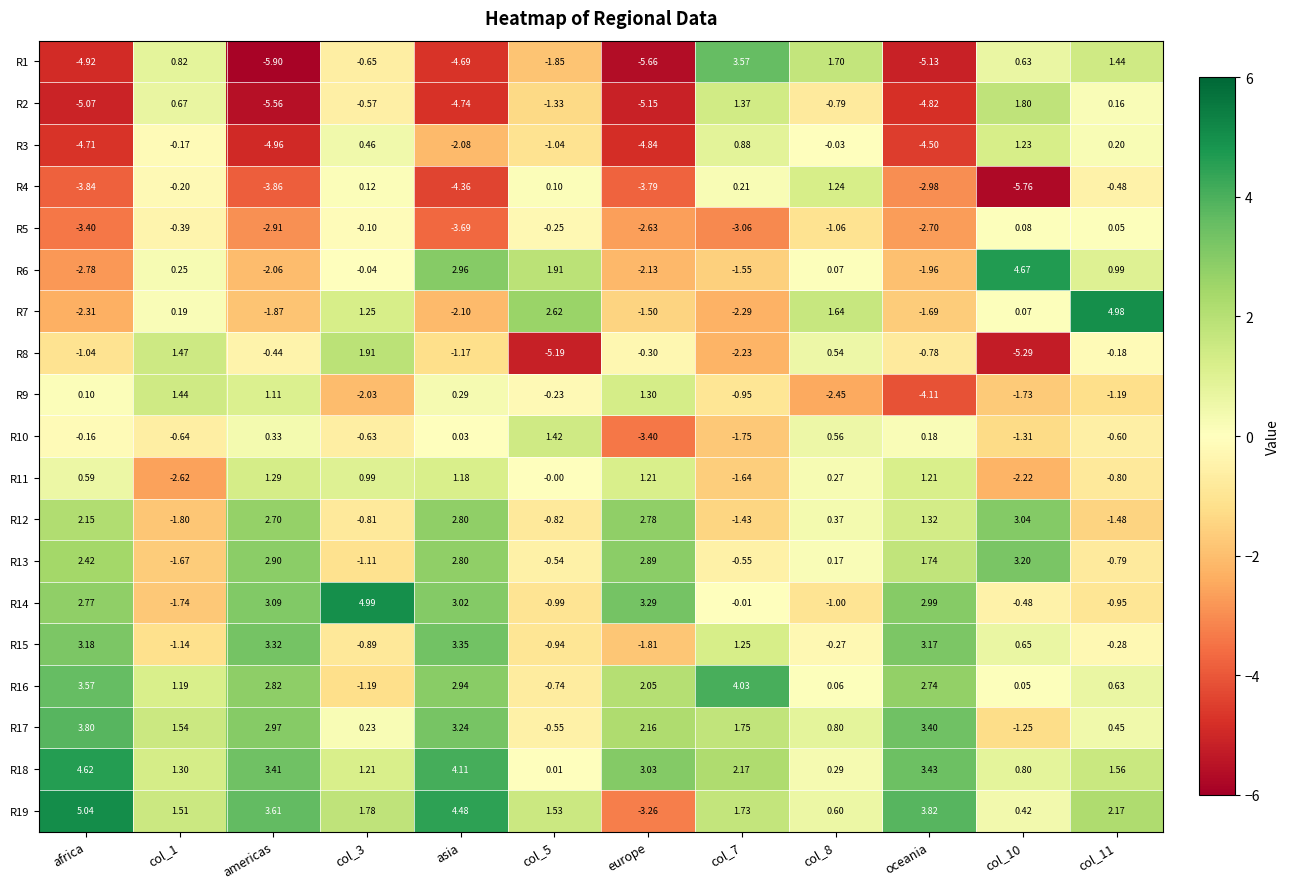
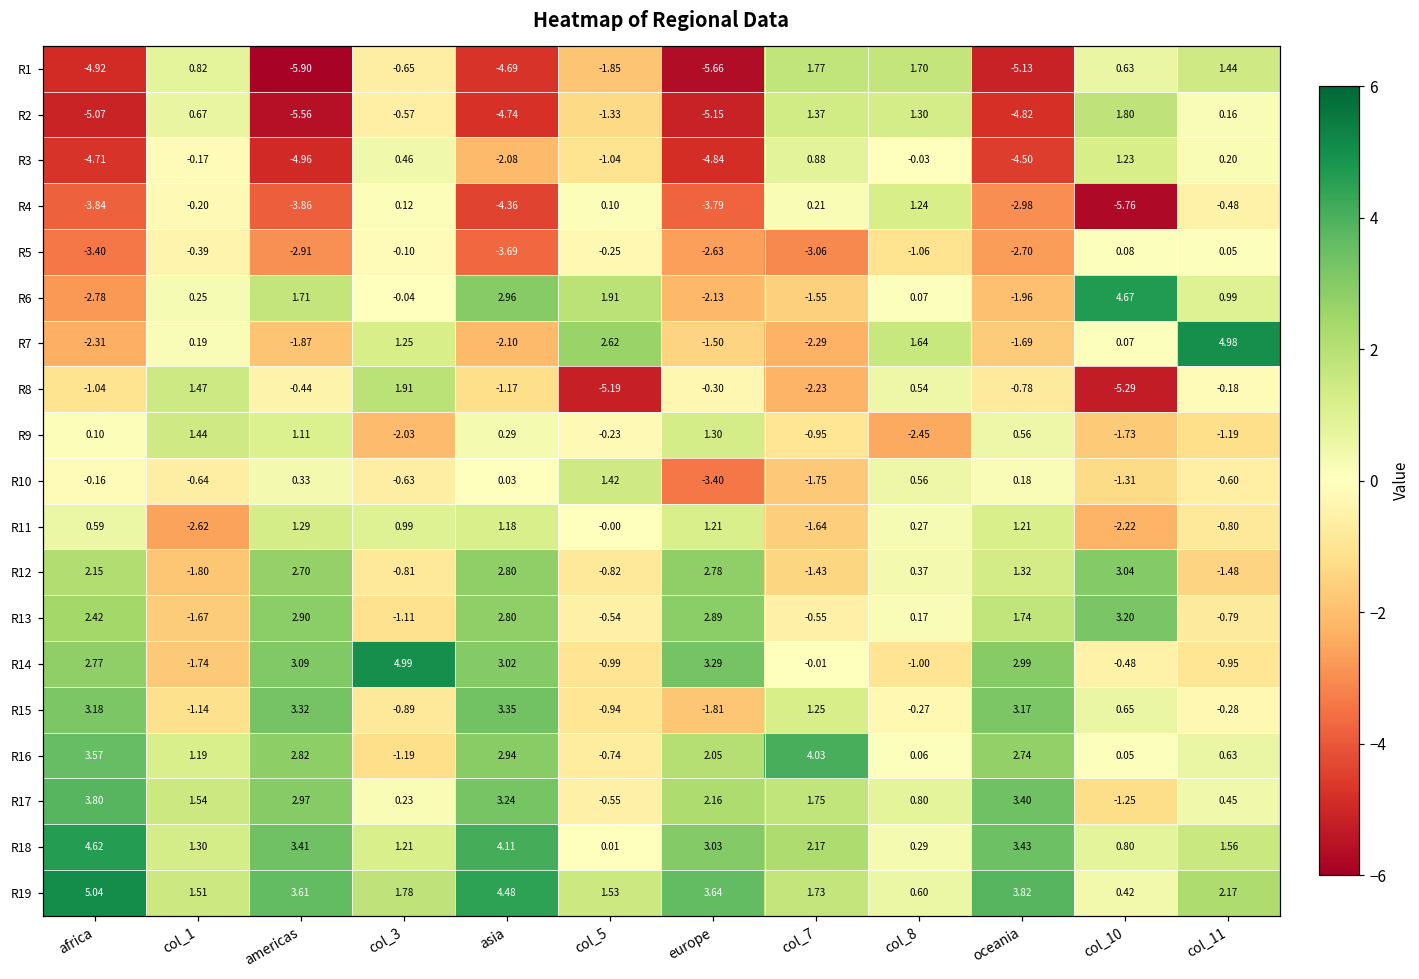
  {
    "R1": {
      "africa": -4.92,
      "col_1": 0.82,
      "americas": -5.90,
      "col_3": -0.65,
      "asia": -4.69,
      "col_5": -1.85,
      "europe": -5.66,
-     "col_7": 3.57,
+     "col_7": 1.77,
      "col_8": 1.70,
      "oceania": -5.13,
      "col_10": 0.63,
      "col_11": 1.44
    },
    "R2": {
      "africa": -5.07,
      "col_1": 0.67,
      "americas": -5.56,
      "col_3": -0.57,
      "asia": -4.74,
      "col_5": -1.33,
      "europe": -5.15,
      "col_7": 1.37,
-     "col_8": -0.79,
+     "col_8": 1.30,
      "oceania": -4.82,
      "col_10": 1.80,
      "col_11": 0.16
    },
    "R6": {
      "africa": -2.78,
      "col_1": 0.25,
-     "americas": -2.06,
+     "americas": 1.71,
      "col_3": -0.04,
      "asia": 2.96,
      "col_5": 1.91,
      "europe": -2.13,
      "col_7": -1.55,
      "col_8": 0.07,
      "oceania": -1.96,
      "col_10": 4.67,
      "col_11": 0.99
    },
    "R9": {
      "africa": 0.10,
      "col_1": 1.44,
      "americas": 1.11,
      "col_3": -2.03,
      "asia": 0.29,
      "col_5": -0.23,
      "europe": 1.30,
      "col_7": -0.95,
      "col_8": -2.45,
-     "oceania": -4.11,
+     "oceania": 0.56,
      "col_10": -1.73,
      "col_11": -1.19
    },
    "R19": {
      "africa": 5.04,
      "col_1": 1.51,
      "americas": 3.61,
      "col_3": 1.78,
      "asia": 4.48,
      "col_5": 1.53,
-     "europe": -3.26,
+     "europe": 3.64,
      "col_7": 1.73,
      "col_8": 0.60,
      "oceania": 3.82,
      "col_10": 0.42,
      "col_11": 2.17
    }
  }
